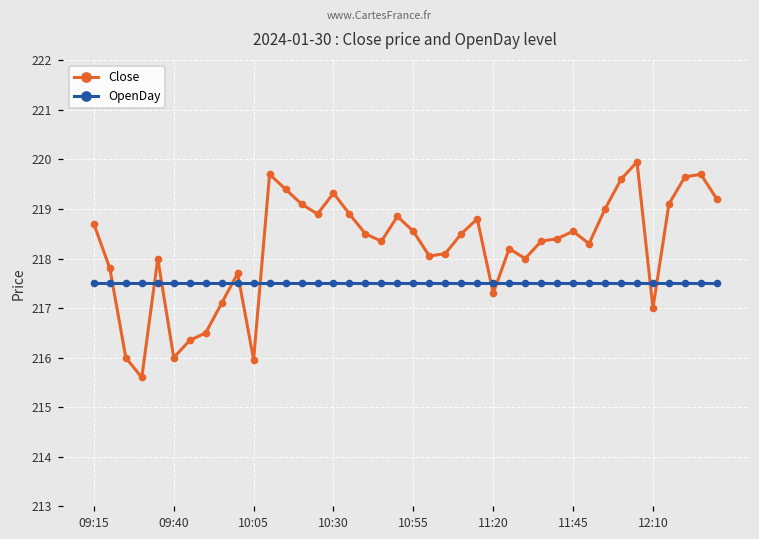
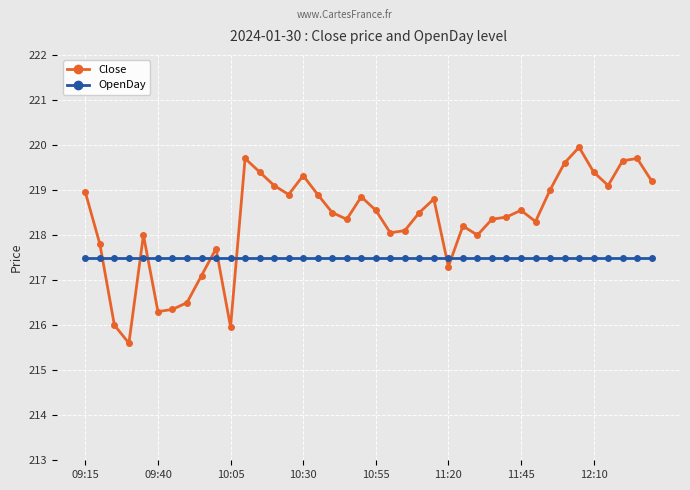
  {
    "Close": {
-     "09:15": 218.7,
-     "09:40": 216.0,
+     "09:15": 219.0,
+     "09:40": 216.3,
      "10:05": 216.0,
      "10:30": 219.3,
      "10:55": 218.6,
      "11:20": 217.3,
      "11:45": 218.6,
-     "12:10": 217.0
+     "12:10": 219.4
    },
    "OpenDay": {
      "09:15": 217.5,
      "09:40": 217.5,
      "10:05": 217.5,
      "10:30": 217.5,
      "10:55": 217.5,
      "11:20": 217.5,
      "11:45": 217.5,
      "12:10": 217.5
    }
  }
